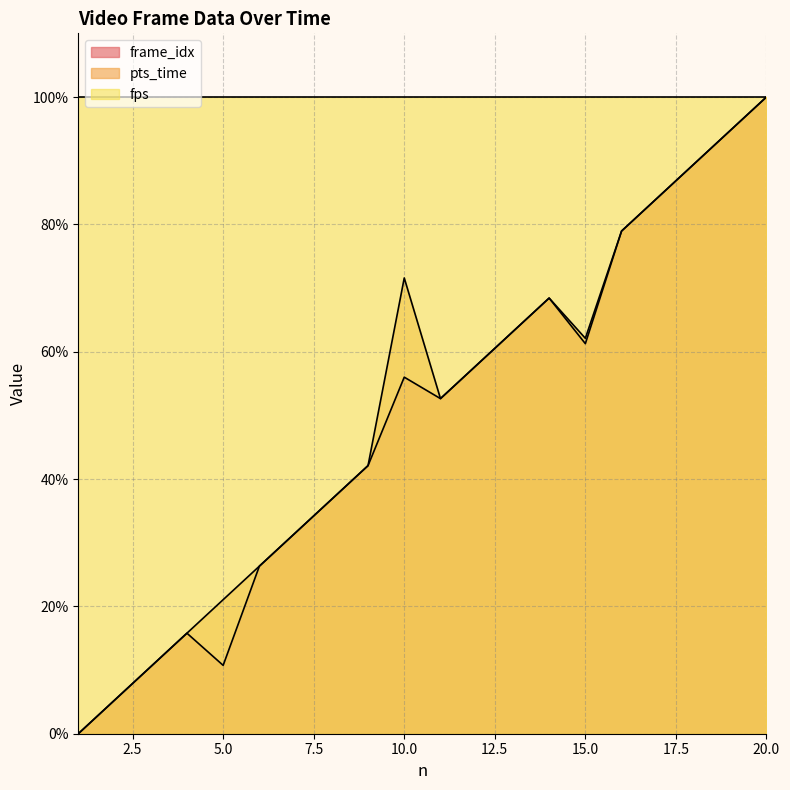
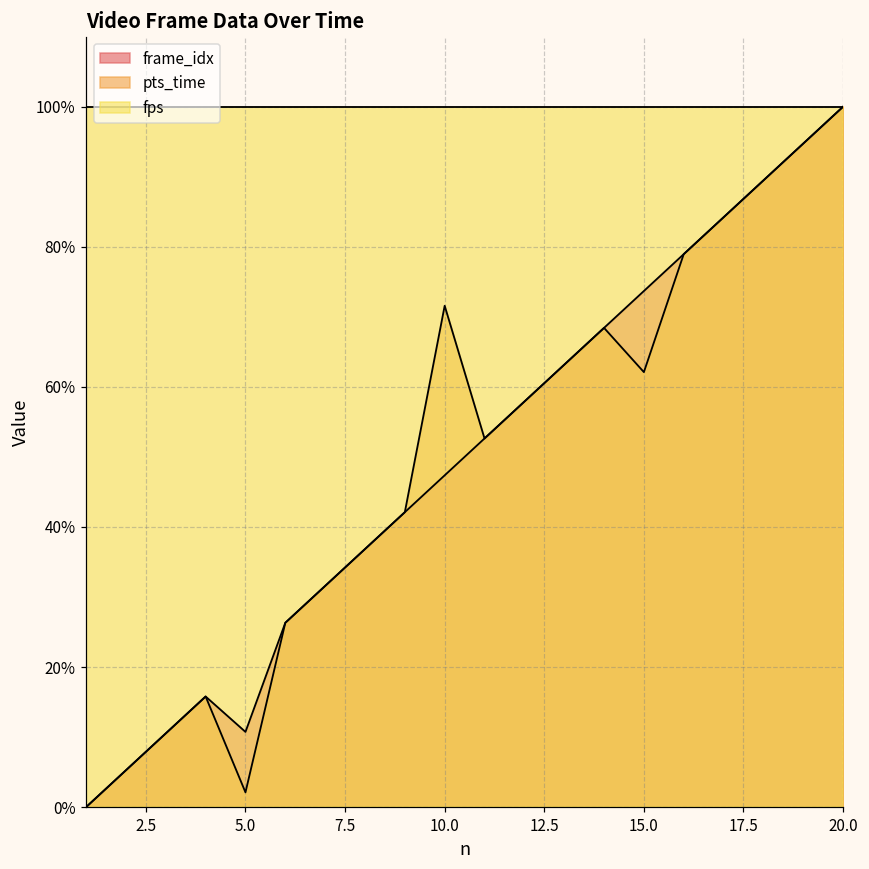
  {
    "frame_idx": {
      "5.0": "11%",
-     "10.0": "56%",
-     "15.0": "61%"
+     "10.0": "47%",
+     "15.0": "74%"
    },
    "pts_time": {
-     "5.0": "21%",
+     "5.0": "2%",
      "10.0": "72%",
      "15.0": "62%"
    },
    "fps": {
      "5.0": "100%",
      "10.0": "100%",
      "15.0": "100%"
    }
  }
